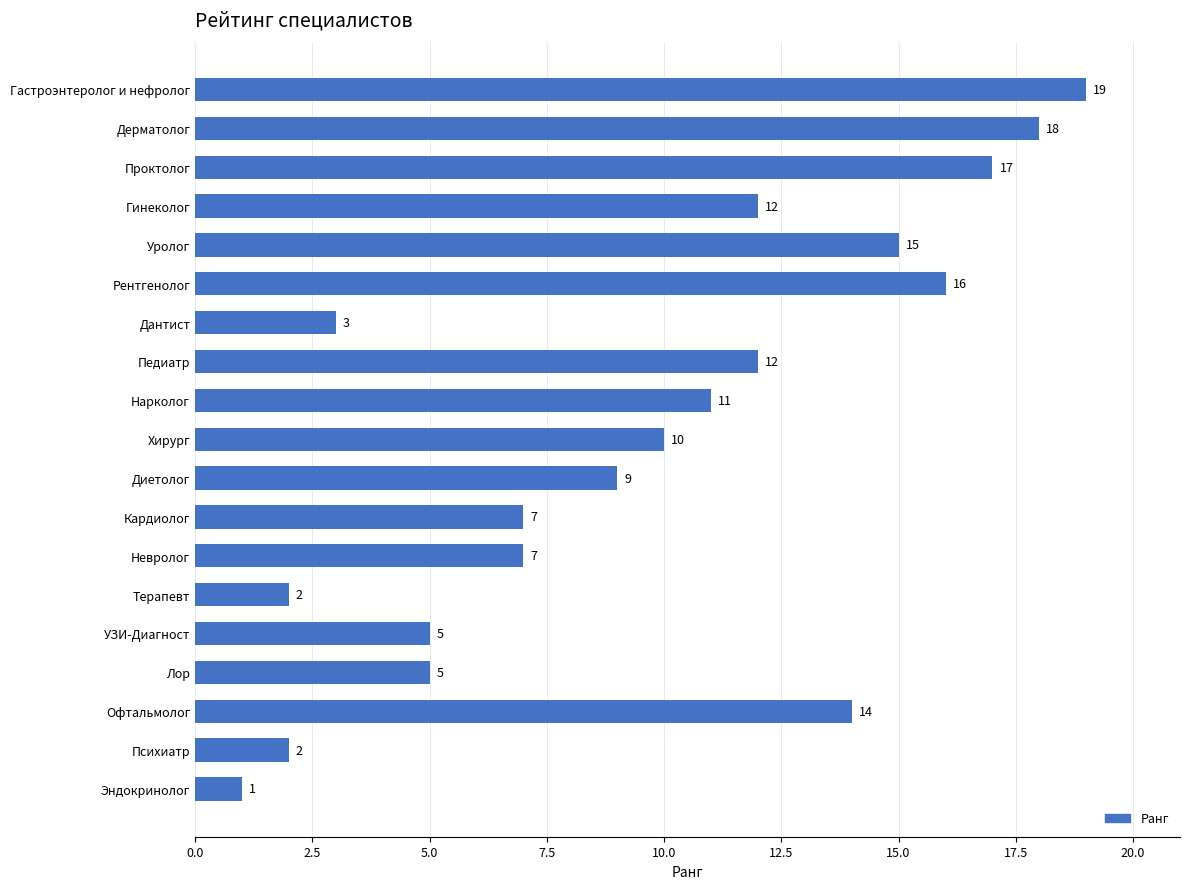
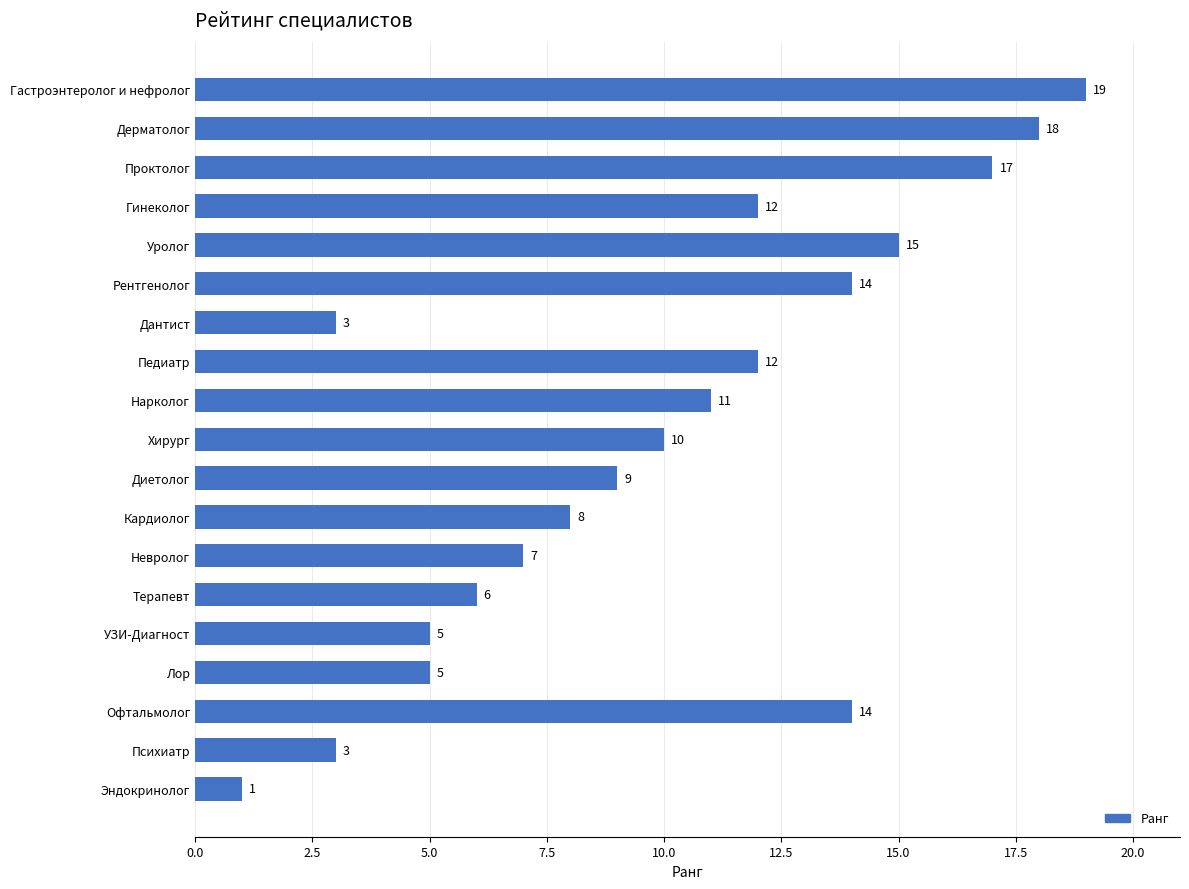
  {
    "Гастроэнтеролог и нефролог": 19,
    "Дерматолог": 18,
    "Проктолог": 17,
    "Гинеколог": 12,
    "Уролог": 15,
-   "Рентгенолог": 16,
+   "Рентгенолог": 14,
    "Дантист": 3,
    "Педиатр": 12,
    "Нарколог": 11,
    "Хирург": 10,
    "Диетолог": 9,
-   "Кардиолог": 7,
+   "Кардиолог": 8,
    "Невролог": 7,
-   "Терапевт": 2,
+   "Терапевт": 6,
    "УЗИ-Диагност": 5,
    "Лор": 5,
    "Офтальмолог": 14,
-   "Психиатр": 2,
+   "Психиатр": 3,
    "Эндокринолог": 1
  }
